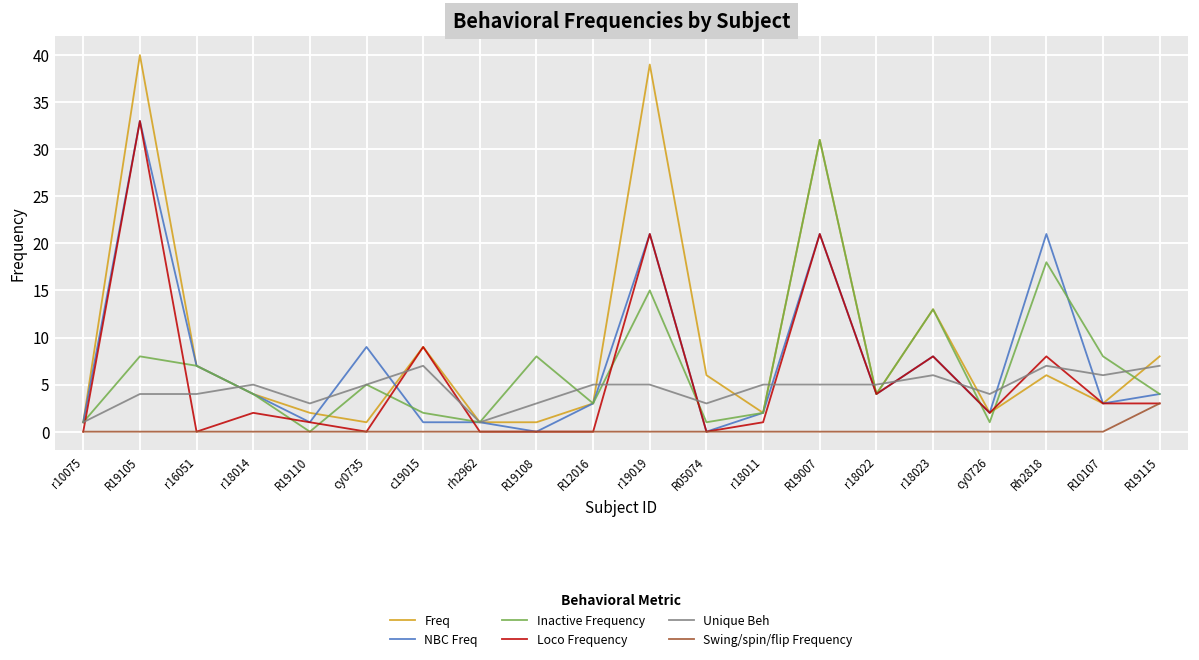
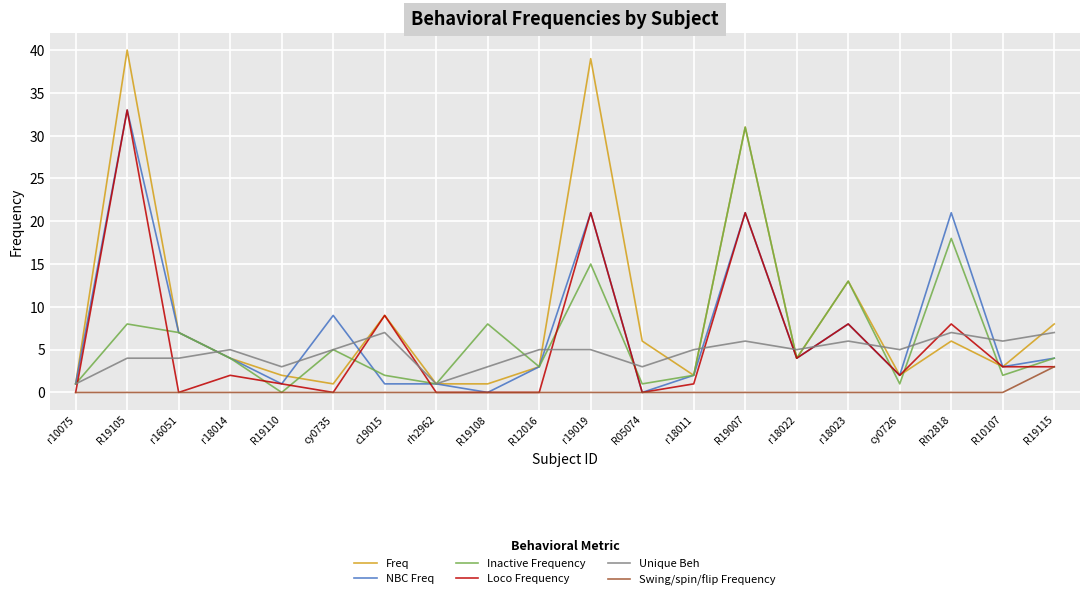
  {
    "Freq": {
      "R19105": 40,
      "R19110": 2,
      "cy0735": 1,
      "R19108": 1,
      "r19019": 39,
      "R05074": 6,
      "Rh2818": 6,
      "R19115": 8
    },
    "NBC Freq": {
      "cy0735": 9,
      "c19015": 1,
      "Rh2818": 21
    },
    "Inactive Frequency": {
      "R19105": 8,
      "c19015": 2,
      "R19108": 8,
      "r19019": 15,
      "R05074": 1,
      "cy0726": 1,
      "Rh2818": 18,
-     "R10107": 8
+     "R10107": 2
    },
    "Loco Frequency": {
      "r18014": 2,
      "r18011": 1,
      "Rh2818": 8
    },
    "Unique Beh": {
      "R19105": 4,
      "r16051": 4,
      "r18014": 5,
      "R19110": 3,
      "c19015": 7,
      "R19108": 3,
      "R12016": 5,
      "r19019": 5,
      "R05074": 3,
      "r18011": 5,
-     "R19007": 5,
+     "R19007": 6,
      "r18022": 5,
      "r18023": 6,
-     "cy0726": 4,
+     "cy0726": 5,
      "Rh2818": 7,
      "R10107": 6,
      "R19115": 7
    },
    "Swing/spin/flip Frequency": {
      "R19105": 0,
      "r18014": 0,
      "c19015": 0,
      "r19019": 0,
      "r18011": 0,
      "R19007": 0,
      "r18022": 0,
      "r18023": 0,
      "cy0726": 0,
      "Rh2818": 0,
      "R10107": 0
    }
  }
